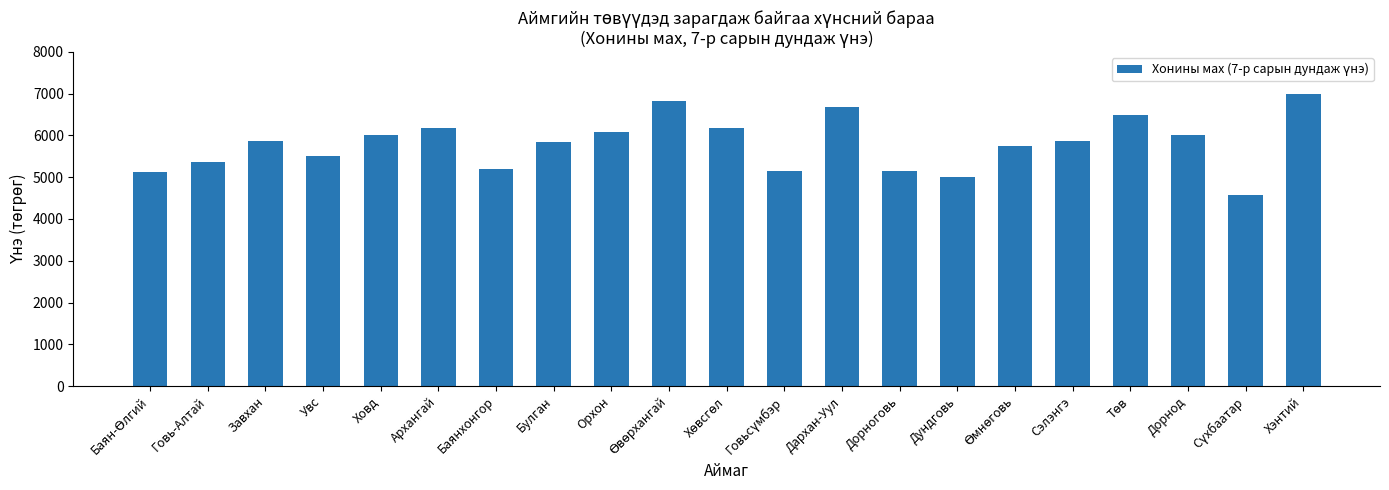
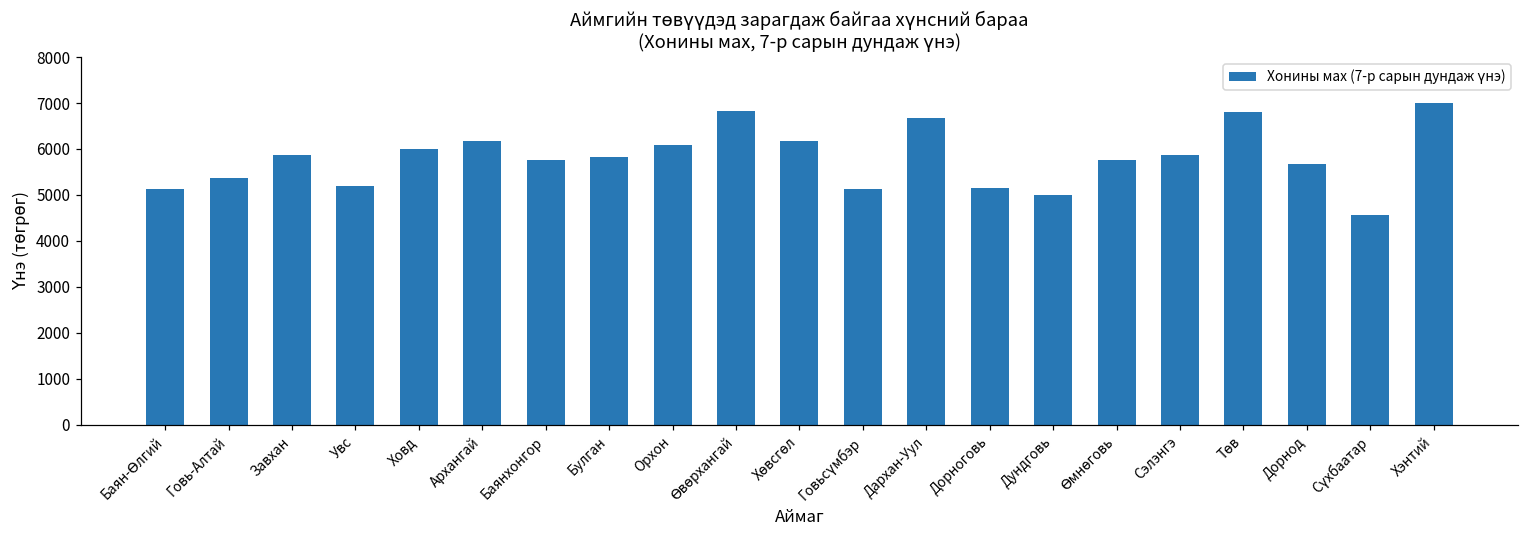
  {
    "Баян-Өлгий": 5100,
    "Говь-Алтай": 5400,
    "Завхан": 5900,
-   "Увс": 5500,
+   "Увс": 5200,
    "Ховд": 6000,
    "Архангай": 6200,
-   "Баянхонгор": 5200,
+   "Баянхонгор": 5800,
    "Булган": 5800,
    "Орхон": 6100,
    "Өвөрхангай": 6800,
    "Хөвсгөл": 6200,
    "Говьсүмбэр": 5100,
    "Дархан-Уул": 6700,
    "Дорноговь": 5100,
    "Дундговь": 5000,
    "Өмнөговь": 5800,
    "Сэлэнгэ": 5900,
-   "Төв": 6500,
-   "Дорнод": 6000,
+   "Төв": 6800,
+   "Дорнод": 5700,
    "Сүхбаатар": 4600,
    "Хэнтий": 7000
  }
